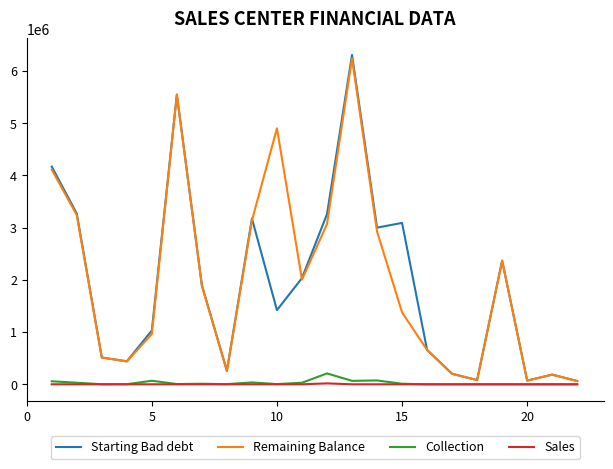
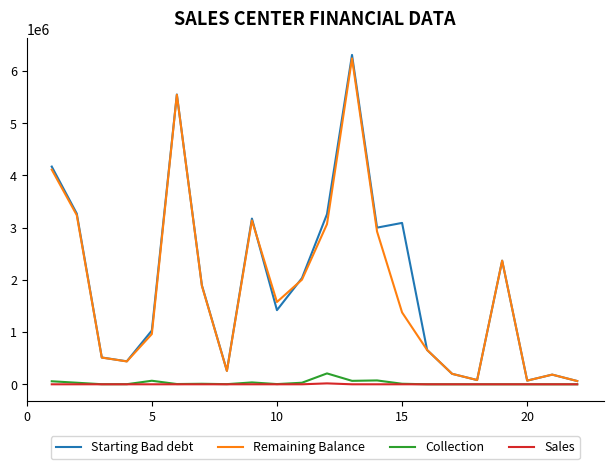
  {
    "Starting Bad debt": {
      "5": 1000000,
      "10": 1400000,
      "15": 3100000
    },
    "Remaining Balance": {
      "5": 1000000,
-     "10": 4900000,
+     "10": 1600000,
      "15": 1400000
    },
    "Collection": {
      "5": 100000
    },
    "Sales": {
      "5": 0
    }
  }
